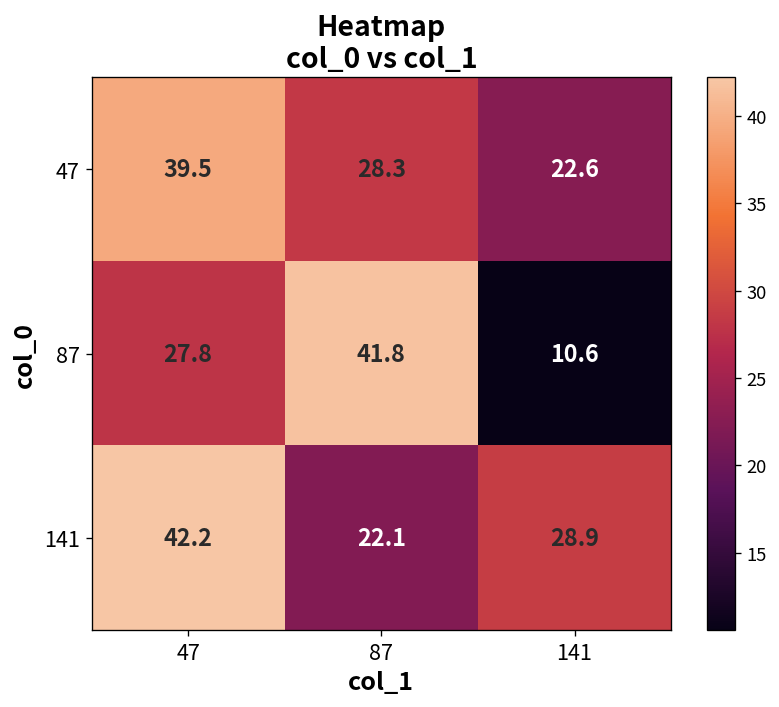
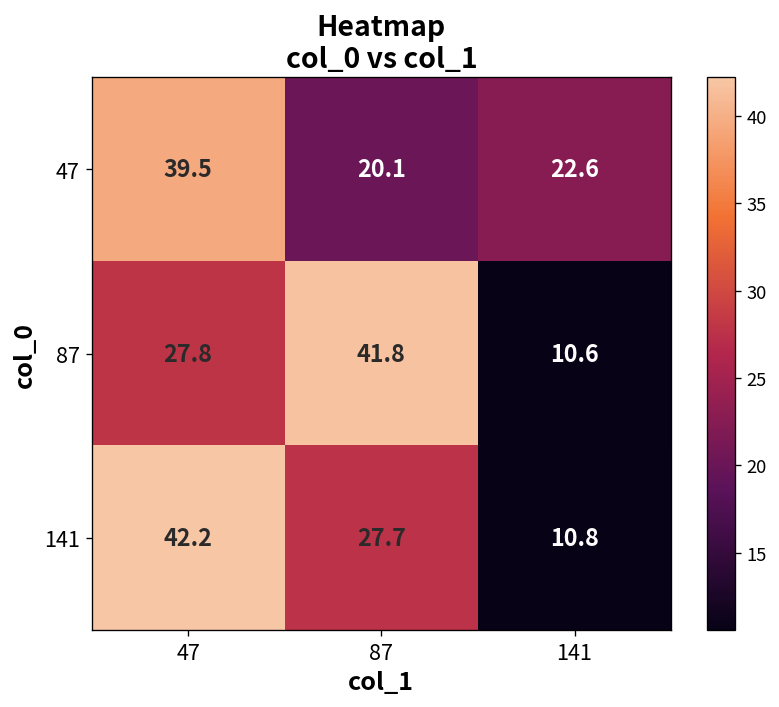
  {
    "47": {
      "47": 39.5,
-     "87": 28.3,
+     "87": 20.1,
      "141": 22.6
    },
    "87": {
      "47": 27.8,
      "87": 41.8,
      "141": 10.6
    },
    "141": {
      "47": 42.2,
-     "87": 22.1,
-     "141": 28.9
+     "87": 27.7,
+     "141": 10.8
    }
  }
